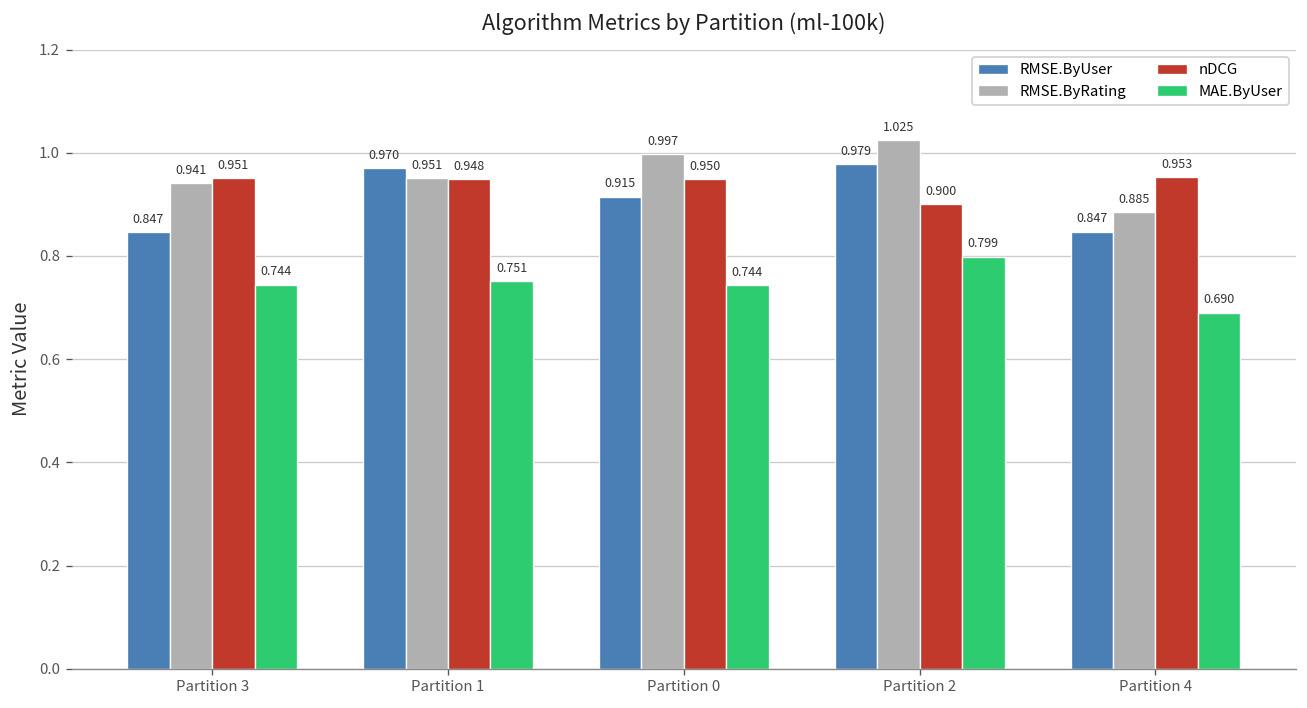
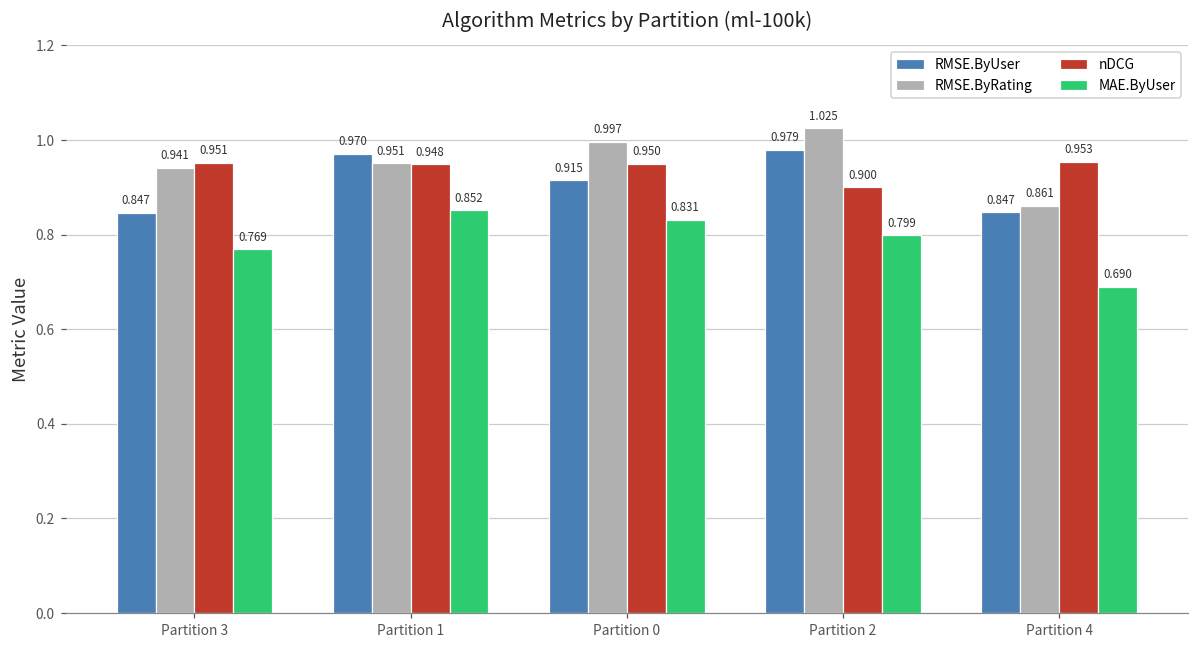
  {
    "RMSE.ByUser": {
      "Partition 3": 0.847,
      "Partition 1": 0.970,
      "Partition 0": 0.915,
      "Partition 2": 0.979,
      "Partition 4": 0.847
    },
    "RMSE.ByRating": {
      "Partition 3": 0.941,
      "Partition 1": 0.951,
      "Partition 0": 0.997,
      "Partition 2": 1.025,
-     "Partition 4": 0.885
+     "Partition 4": 0.861
    },
    "nDCG": {
      "Partition 3": 0.951,
      "Partition 1": 0.948,
      "Partition 0": 0.950,
      "Partition 2": 0.900,
      "Partition 4": 0.953
    },
    "MAE.ByUser": {
-     "Partition 3": 0.744,
-     "Partition 1": 0.751,
-     "Partition 0": 0.744,
+     "Partition 3": 0.769,
+     "Partition 1": 0.852,
+     "Partition 0": 0.831,
      "Partition 2": 0.799,
      "Partition 4": 0.690
    }
  }
